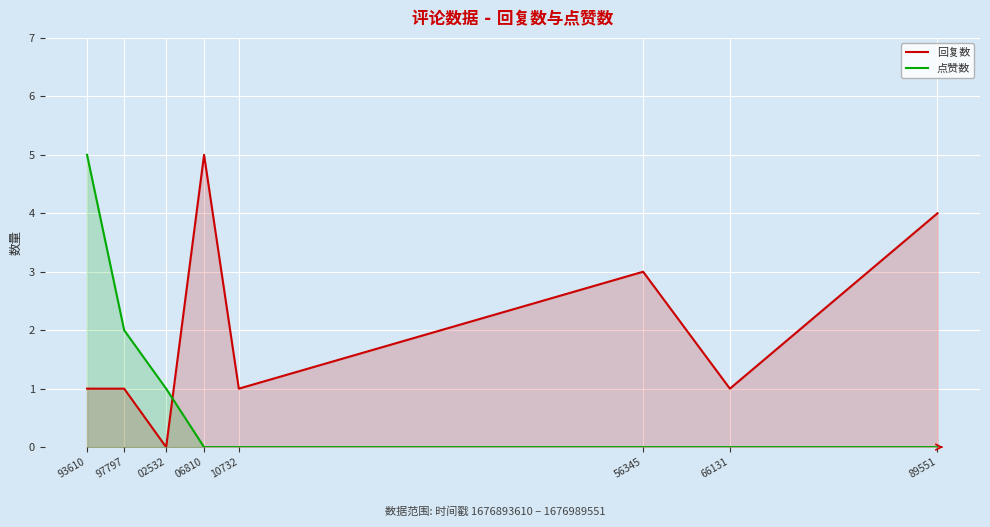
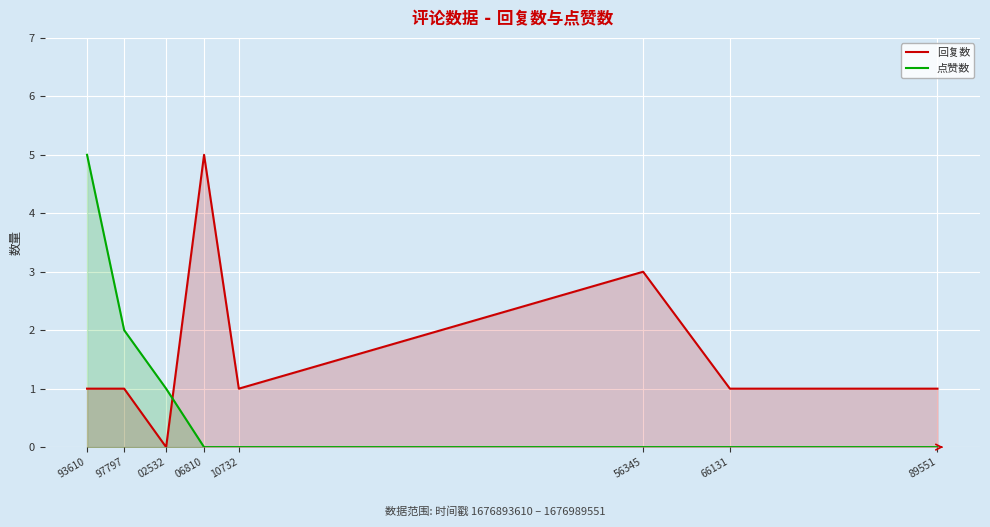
  {
    "回复数": {
      "93610": 1,
      "97797": 1,
      "02532": 0,
      "06810": 5,
      "10732": 1,
      "56345": 3,
      "66131": 1,
-     "89551": 4
+     "89551": 1
    },
    "点赞数": {
      "93610": 5,
      "97797": 2,
      "02532": 1,
      "06810": 0,
      "10732": 0,
      "56345": 0,
      "66131": 0,
      "89551": 0
    }
  }
